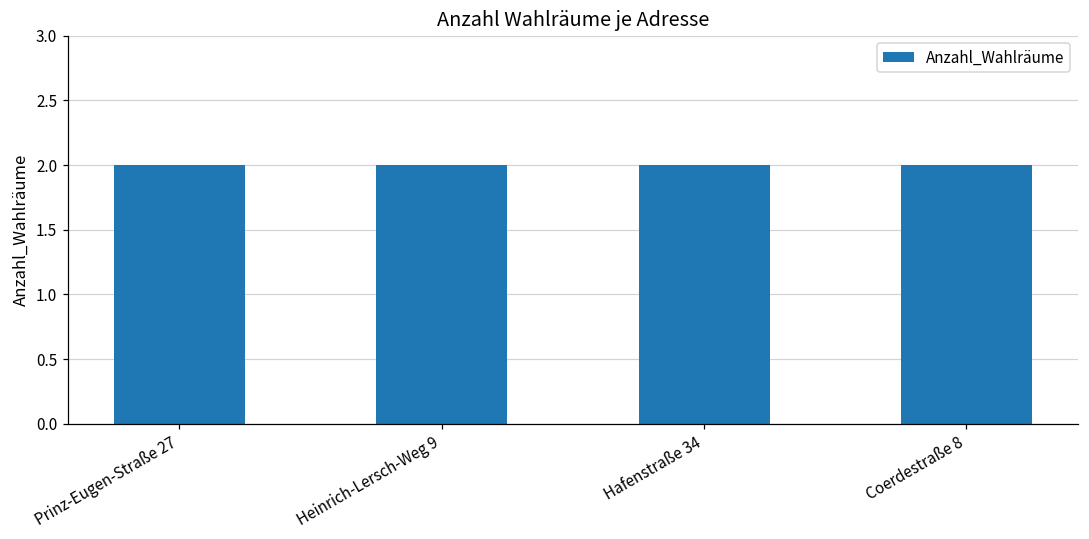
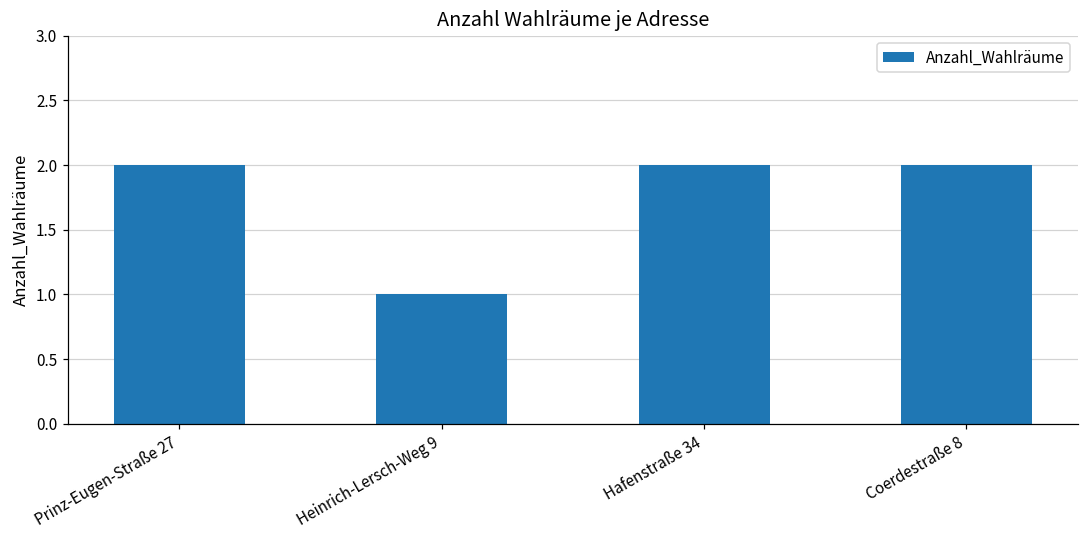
  {
    "Prinz-Eugen-Straße 27": 2,
-   "Heinrich-Lersch-Weg 9": 2,
+   "Heinrich-Lersch-Weg 9": 1,
    "Hafenstraße 34": 2,
    "Coerdestraße 8": 2
  }
